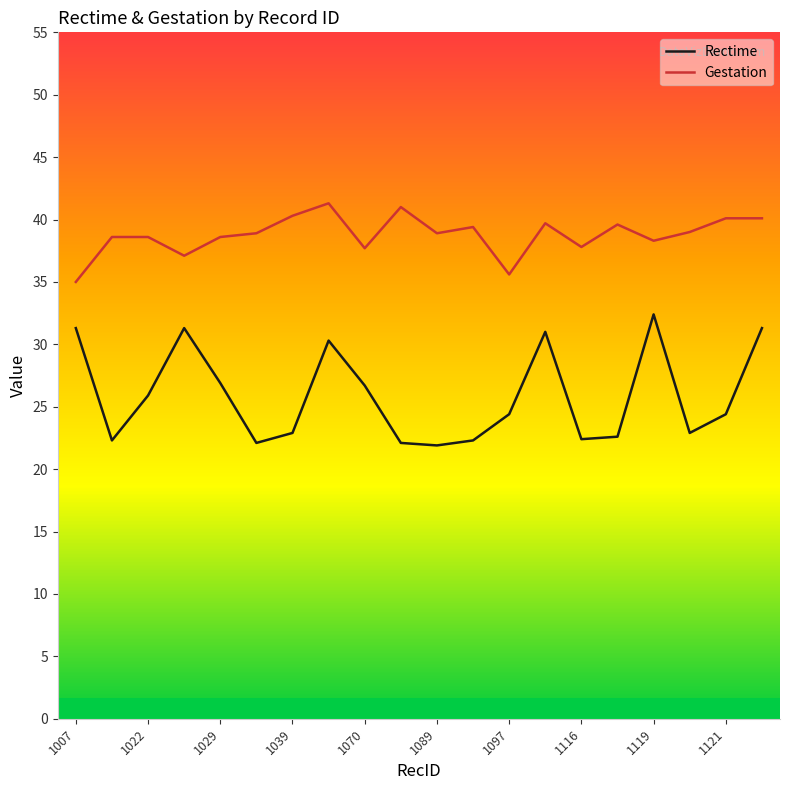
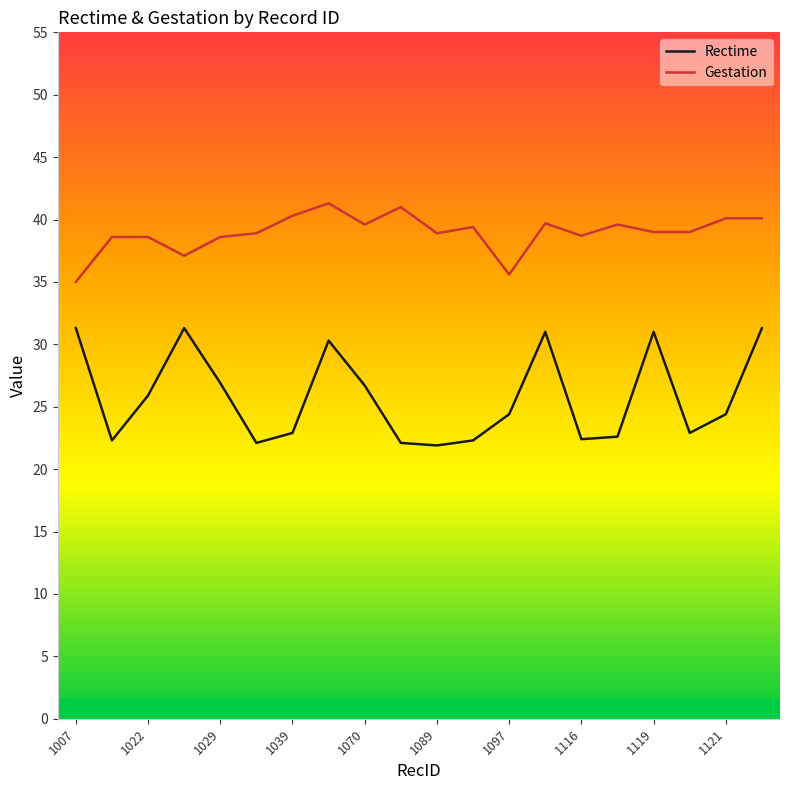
  {
    "Rectime": {
      "1007": 31.3,
      "1022": 25.9,
      "1029": 26.9,
      "1039": 22.9,
      "1070": 26.7,
      "1089": 21.9,
      "1097": 24.4,
      "1116": 22.4,
-     "1119": 32.4,
+     "1119": 31.0,
      "1121": 24.4
    },
    "Gestation": {
      "1007": 35.0,
      "1022": 38.6,
      "1029": 38.6,
      "1039": 40.3,
-     "1070": 37.7,
+     "1070": 39.6,
      "1089": 38.9,
      "1097": 35.6,
-     "1116": 37.8,
-     "1119": 38.3,
+     "1116": 38.7,
+     "1119": 39.0,
      "1121": 40.1
    }
  }
